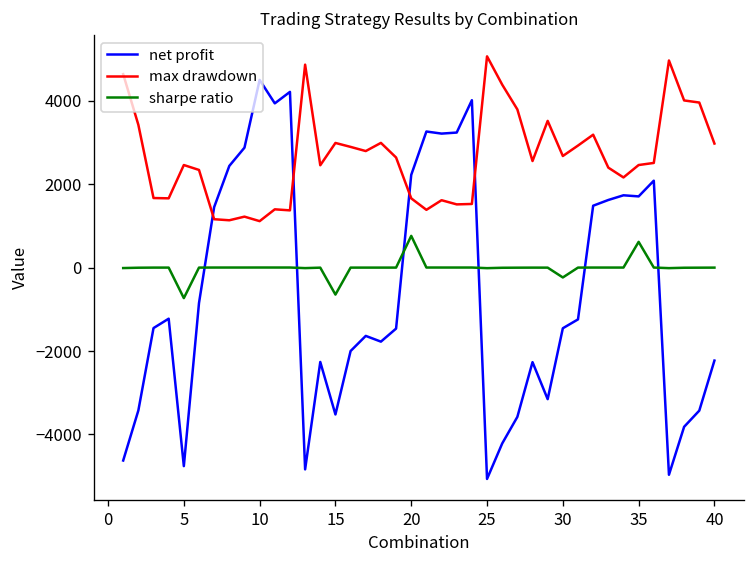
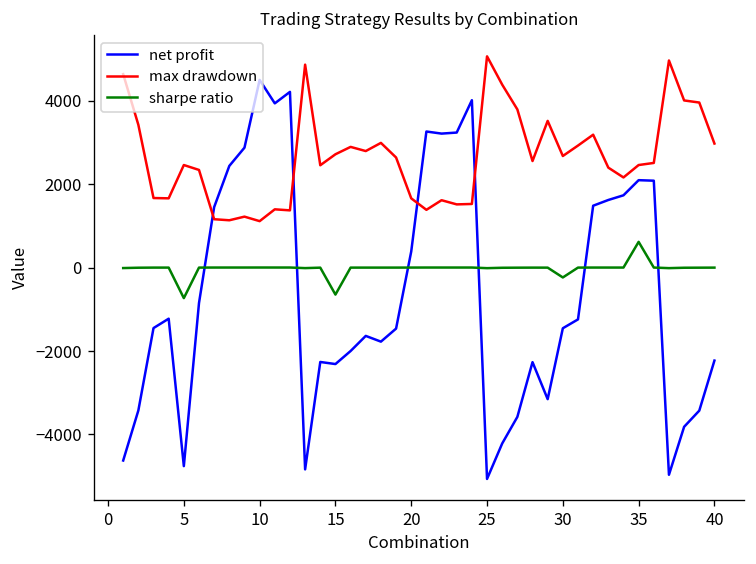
  {
    "net profit": {
      "5": -4800,
-     "15": -3500,
-     "20": 2200,
+     "15": -2300,
+     "20": 400,
      "25": -5100,
      "30": -1500,
-     "35": 1700,
+     "35": 2100,
      "40": -2200
    },
    "max drawdown": {
      "5": 2500,
      "10": 1100,
-     "15": 3000,
+     "15": 2700,
      "20": 1700,
      "25": 5100,
      "30": 2700,
      "35": 2500,
      "40": 3000
    },
    "sharpe ratio": {
      "5": -700,
      "10": 0,
      "15": -600,
-     "20": 800,
+     "20": 0,
      "25": 0,
      "30": -200,
      "35": 600,
      "40": 0
    }
  }
